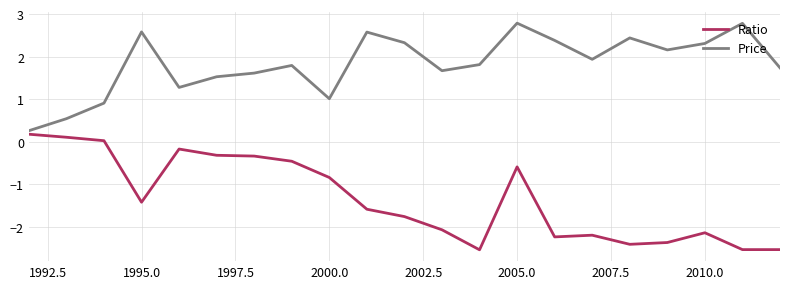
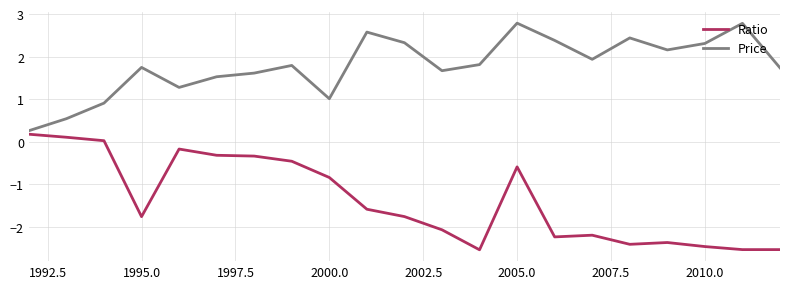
  {
    "Ratio": {
-     "1995.0": -1.4,
+     "1995.0": -1.8,
      "2000.0": -0.8,
      "2005.0": -0.6,
-     "2010.0": -2.1
+     "2010.0": -2.5
    },
    "Price": {
-     "1995.0": 2.6,
+     "1995.0": 1.7,
      "2000.0": 1.0,
      "2005.0": 2.8,
      "2010.0": 2.3
    }
  }
